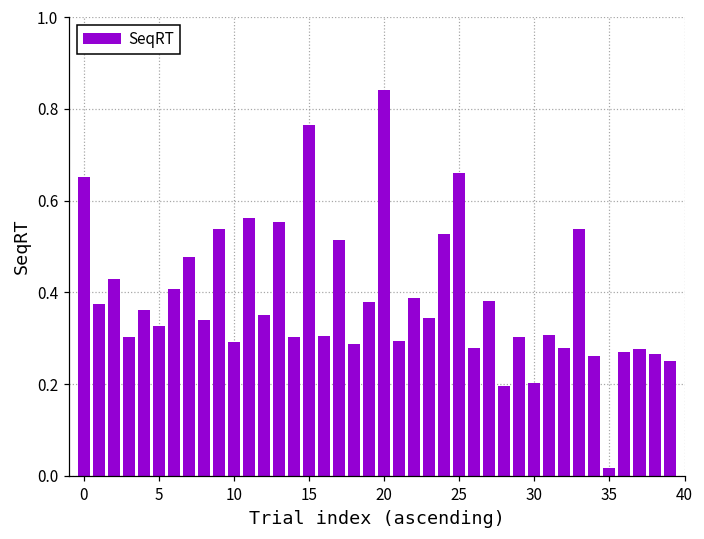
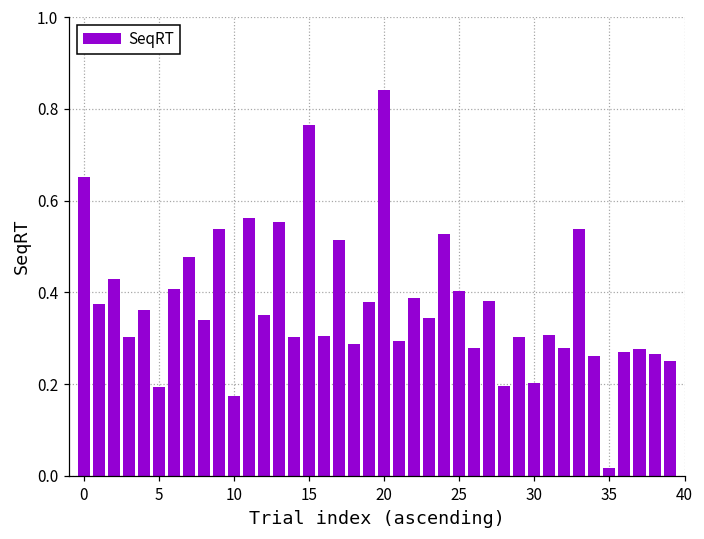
  {
    "0": 0.65,
-   "5": 0.33,
-   "10": 0.29,
+   "5": 0.19,
+   "10": 0.17,
    "15": 0.76,
    "20": 0.84,
-   "25": 0.66,
+   "25": 0.40,
    "30": 0.20,
    "35": 0.02
  }
